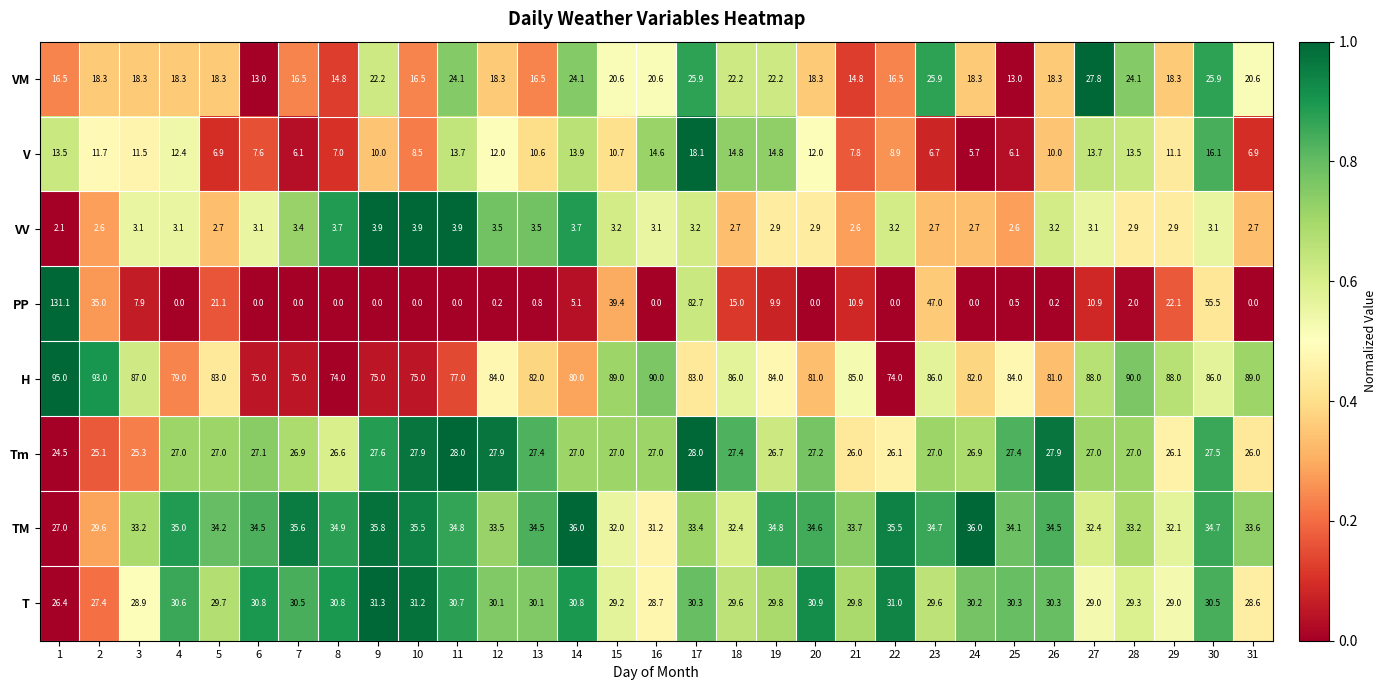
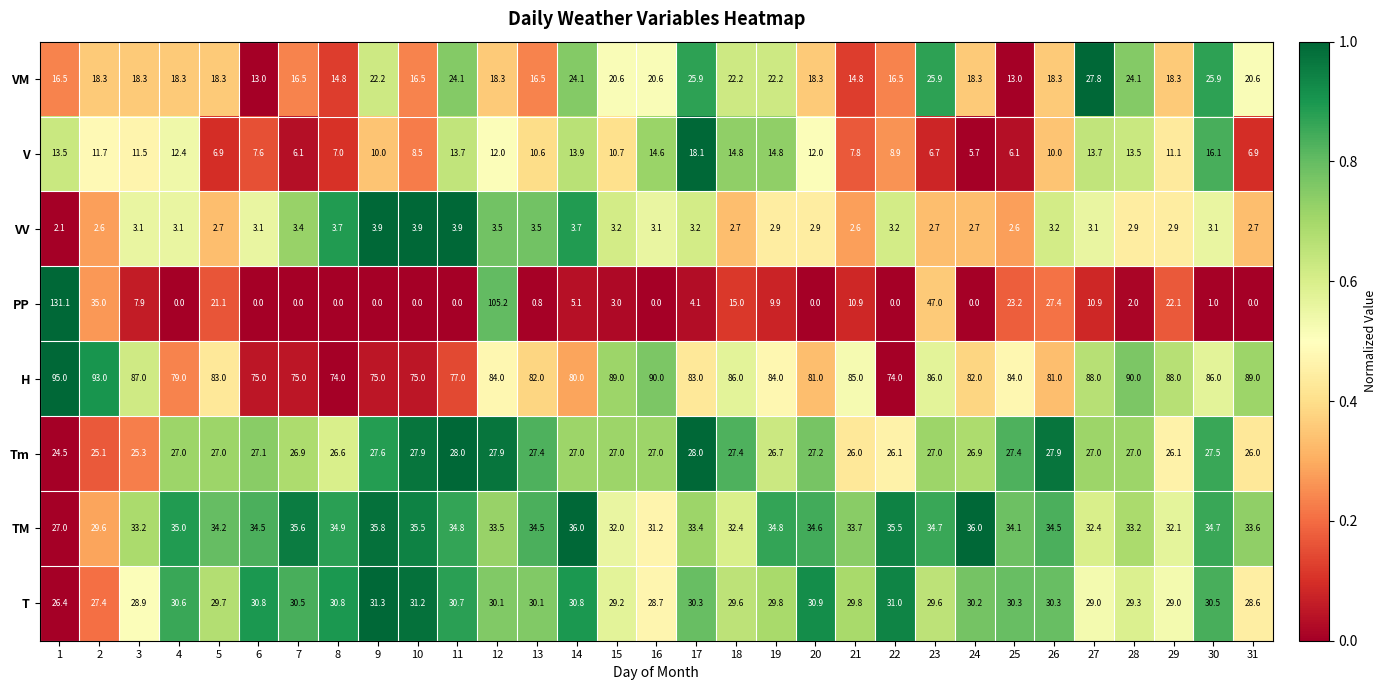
  {
    "PP": {
      "1": 131.1,
      "2": 35.0,
      "3": 7.9,
      "4": 0.0,
      "5": 21.1,
      "6": 0.0,
      "7": 0.0,
      "8": 0.0,
      "9": 0.0,
      "10": 0.0,
      "11": 0.0,
-     "12": 0.2,
+     "12": 105.2,
      "13": 0.8,
      "14": 5.1,
-     "15": 39.4,
+     "15": 3.0,
      "16": 0.0,
-     "17": 82.7,
+     "17": 4.1,
      "18": 15.0,
      "19": 9.9,
      "20": 0.0,
      "21": 10.9,
      "22": 0.0,
      "23": 47.0,
      "24": 0.0,
-     "25": 0.5,
-     "26": 0.2,
+     "25": 23.2,
+     "26": 27.4,
      "27": 10.9,
      "28": 2.0,
      "29": 22.1,
-     "30": 55.5,
+     "30": 1.0,
      "31": 0.0
    }
  }
